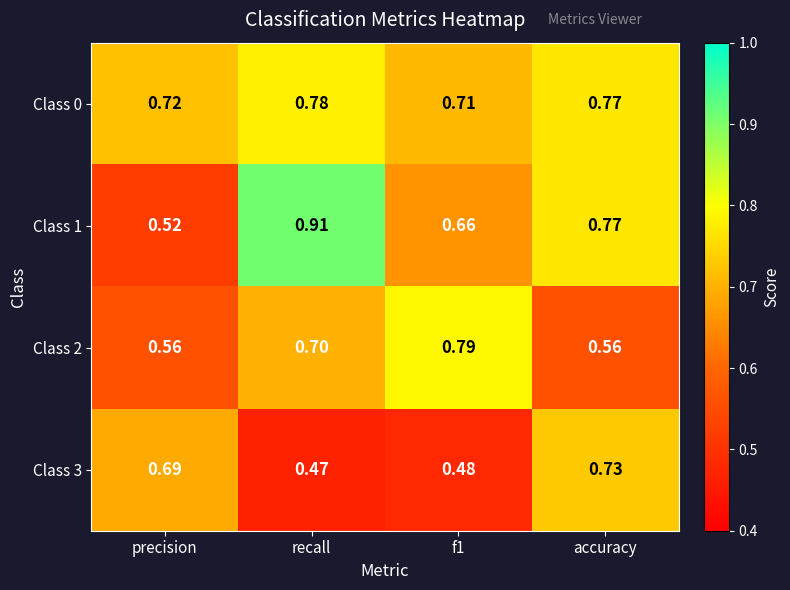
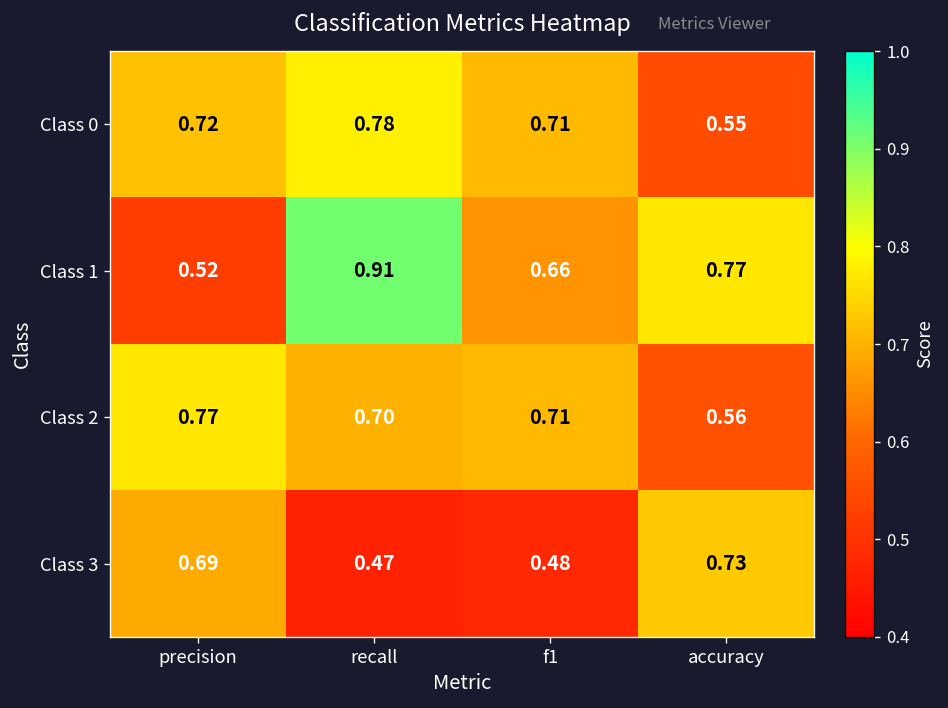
  {
    "Class 0": {
      "precision": 0.72,
      "recall": 0.78,
      "f1": 0.71,
-     "accuracy": 0.77
+     "accuracy": 0.55
    },
    "Class 1": {
      "precision": 0.52,
      "recall": 0.91,
      "f1": 0.66,
      "accuracy": 0.77
    },
    "Class 2": {
-     "precision": 0.56,
+     "precision": 0.77,
      "recall": 0.70,
-     "f1": 0.79,
+     "f1": 0.71,
      "accuracy": 0.56
    },
    "Class 3": {
      "precision": 0.69,
      "recall": 0.47,
      "f1": 0.48,
      "accuracy": 0.73
    }
  }
